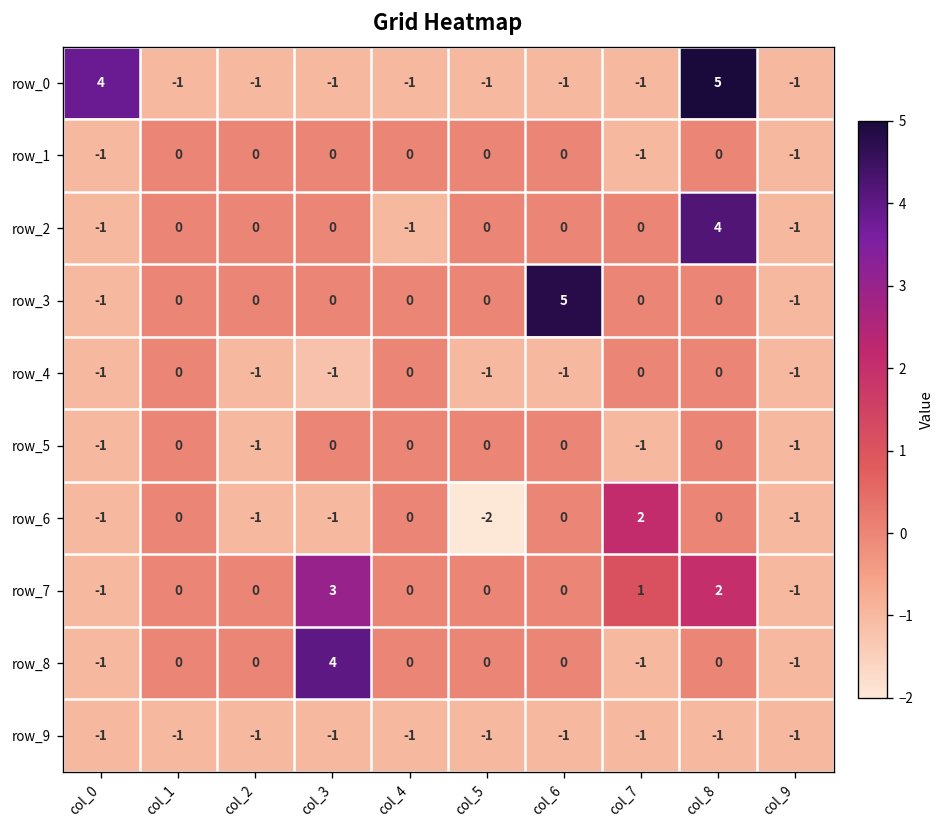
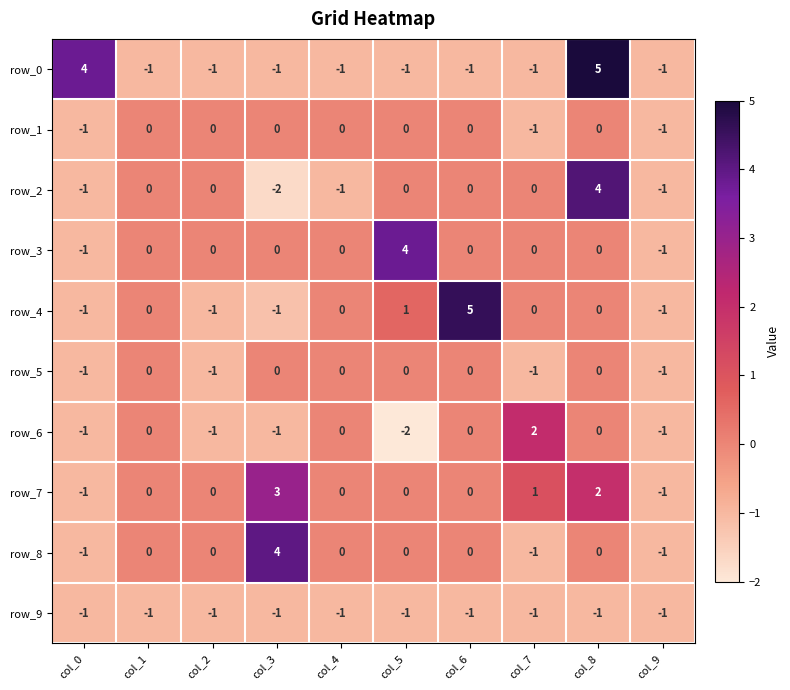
  {
    "row_0": {
      "col_0": 4,
      "col_1": -1,
      "col_2": -1,
      "col_3": -1,
      "col_4": -1,
      "col_5": -1,
      "col_6": -1,
      "col_7": -1,
      "col_8": 5,
      "col_9": -1
    },
    "row_1": {
      "col_0": -1,
      "col_1": 0,
      "col_2": 0,
      "col_3": 0,
      "col_4": 0,
      "col_5": 0,
      "col_6": 0,
      "col_7": -1,
      "col_8": 0,
      "col_9": -1
    },
    "row_2": {
      "col_0": -1,
      "col_1": 0,
      "col_2": 0,
-     "col_3": 0,
+     "col_3": -2,
      "col_4": -1,
      "col_5": 0,
      "col_6": 0,
      "col_7": 0,
      "col_8": 4,
      "col_9": -1
    },
    "row_3": {
      "col_0": -1,
      "col_1": 0,
      "col_2": 0,
      "col_3": 0,
      "col_4": 0,
-     "col_5": 0,
-     "col_6": 5,
+     "col_5": 4,
+     "col_6": 0,
      "col_7": 0,
      "col_8": 0,
      "col_9": -1
    },
    "row_4": {
      "col_0": -1,
      "col_1": 0,
      "col_2": -1,
      "col_3": -1,
      "col_4": 0,
-     "col_5": -1,
-     "col_6": -1,
+     "col_5": 1,
+     "col_6": 5,
      "col_7": 0,
      "col_8": 0,
      "col_9": -1
    },
    "row_5": {
      "col_0": -1,
      "col_1": 0,
      "col_2": -1,
      "col_3": 0,
      "col_4": 0,
      "col_5": 0,
      "col_6": 0,
      "col_7": -1,
      "col_8": 0,
      "col_9": -1
    },
    "row_6": {
      "col_0": -1,
      "col_1": 0,
      "col_2": -1,
      "col_3": -1,
      "col_4": 0,
      "col_5": -2,
      "col_6": 0,
      "col_7": 2,
      "col_8": 0,
      "col_9": -1
    },
    "row_7": {
      "col_0": -1,
      "col_1": 0,
      "col_2": 0,
      "col_3": 3,
      "col_4": 0,
      "col_5": 0,
      "col_6": 0,
      "col_7": 1,
      "col_8": 2,
      "col_9": -1
    },
    "row_8": {
      "col_0": -1,
      "col_1": 0,
      "col_2": 0,
      "col_3": 4,
      "col_4": 0,
      "col_5": 0,
      "col_6": 0,
      "col_7": -1,
      "col_8": 0,
      "col_9": -1
    },
    "row_9": {
      "col_0": -1,
      "col_1": -1,
      "col_2": -1,
      "col_3": -1,
      "col_4": -1,
      "col_5": -1,
      "col_6": -1,
      "col_7": -1,
      "col_8": -1,
      "col_9": -1
    }
  }
